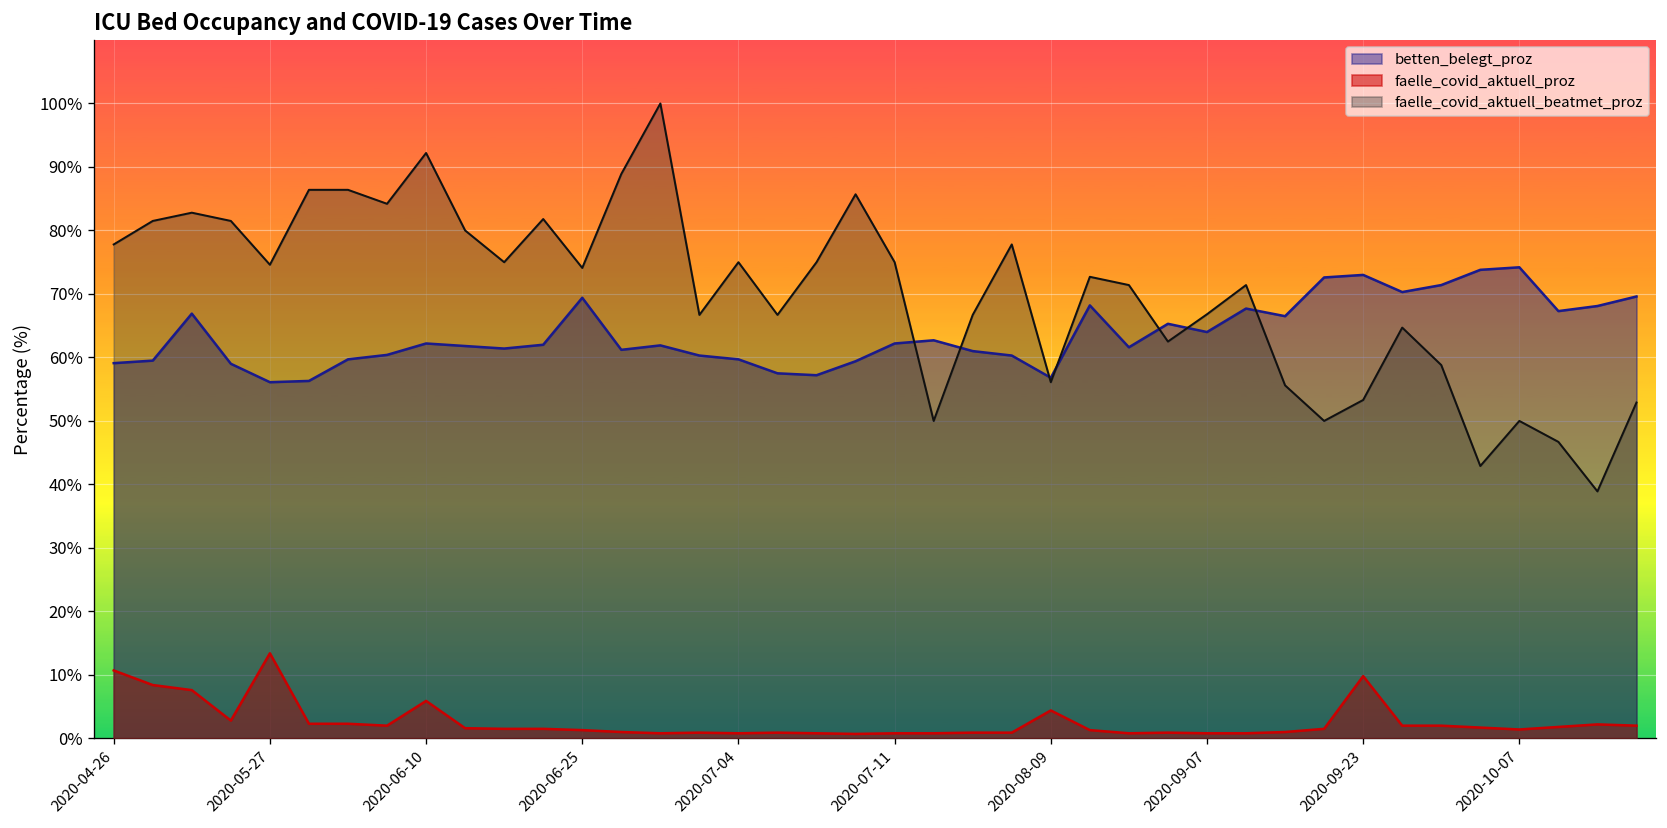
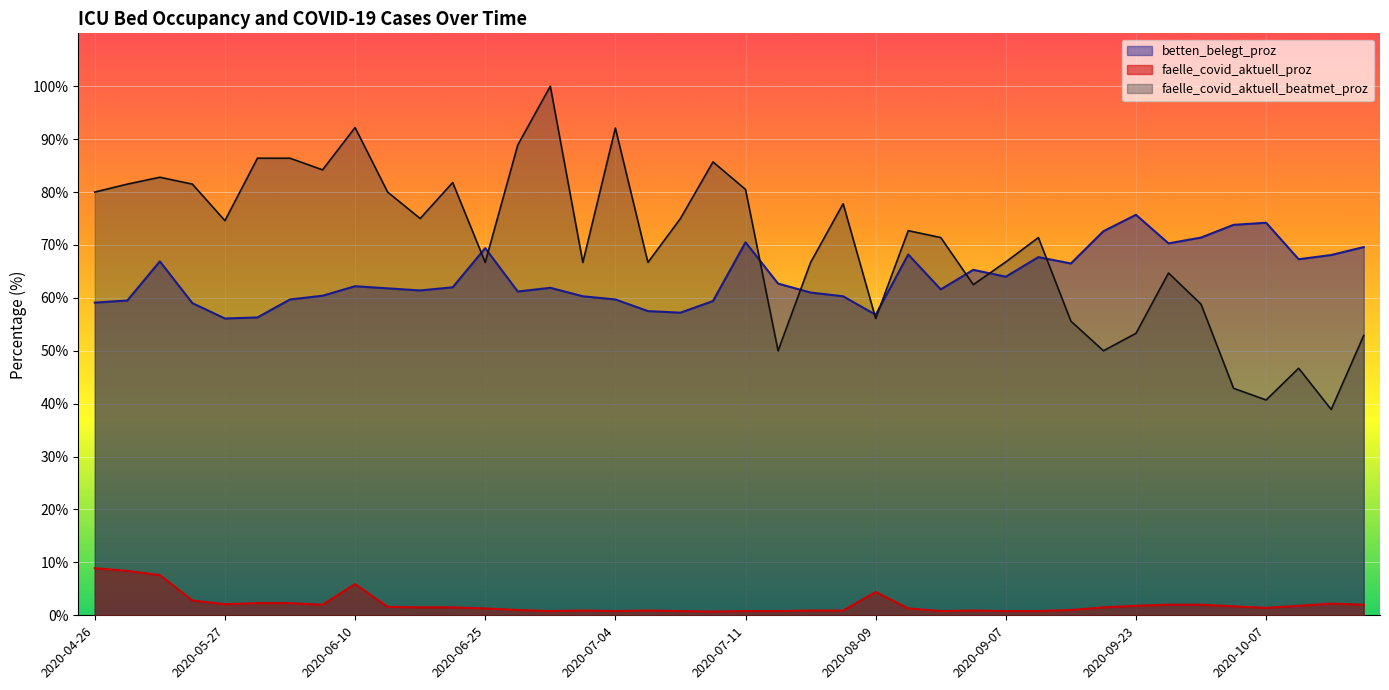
  {
    "betten_belegt_proz": {
      "2020-04-26": "59%",
      "2020-05-27": "56%",
      "2020-06-10": "62%",
      "2020-06-25": "69%",
      "2020-07-04": "60%",
-     "2020-07-11": "62%",
+     "2020-07-11": "71%",
      "2020-08-09": "57%",
      "2020-09-07": "64%",
-     "2020-09-23": "73%",
+     "2020-09-23": "76%",
      "2020-10-07": "74%"
    },
    "faelle_covid_aktuell_proz": {
-     "2020-04-26": "11%",
-     "2020-05-27": "13%",
+     "2020-04-26": "9%",
+     "2020-05-27": "2%",
      "2020-06-10": "6%",
      "2020-06-25": "1%",
      "2020-07-04": "1%",
      "2020-07-11": "1%",
      "2020-08-09": "4%",
      "2020-09-07": "1%",
-     "2020-09-23": "10%",
+     "2020-09-23": "2%",
      "2020-10-07": "1%"
    },
    "faelle_covid_aktuell_beatmet_proz": {
-     "2020-04-26": "78%",
+     "2020-04-26": "80%",
      "2020-05-27": "75%",
      "2020-06-10": "92%",
-     "2020-06-25": "74%",
-     "2020-07-04": "75%",
-     "2020-07-11": "75%",
+     "2020-06-25": "67%",
+     "2020-07-04": "92%",
+     "2020-07-11": "81%",
      "2020-08-09": "56%",
      "2020-09-07": "67%",
      "2020-09-23": "53%",
-     "2020-10-07": "50%"
+     "2020-10-07": "41%"
    }
  }
